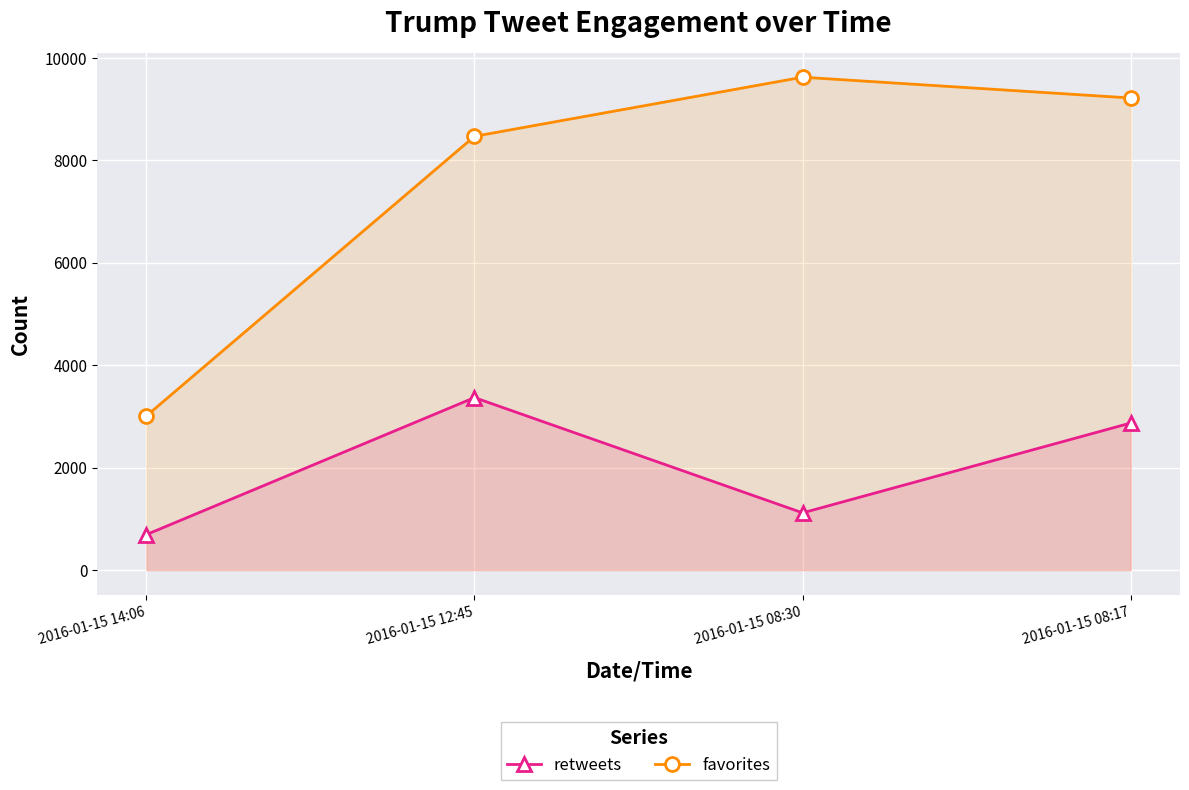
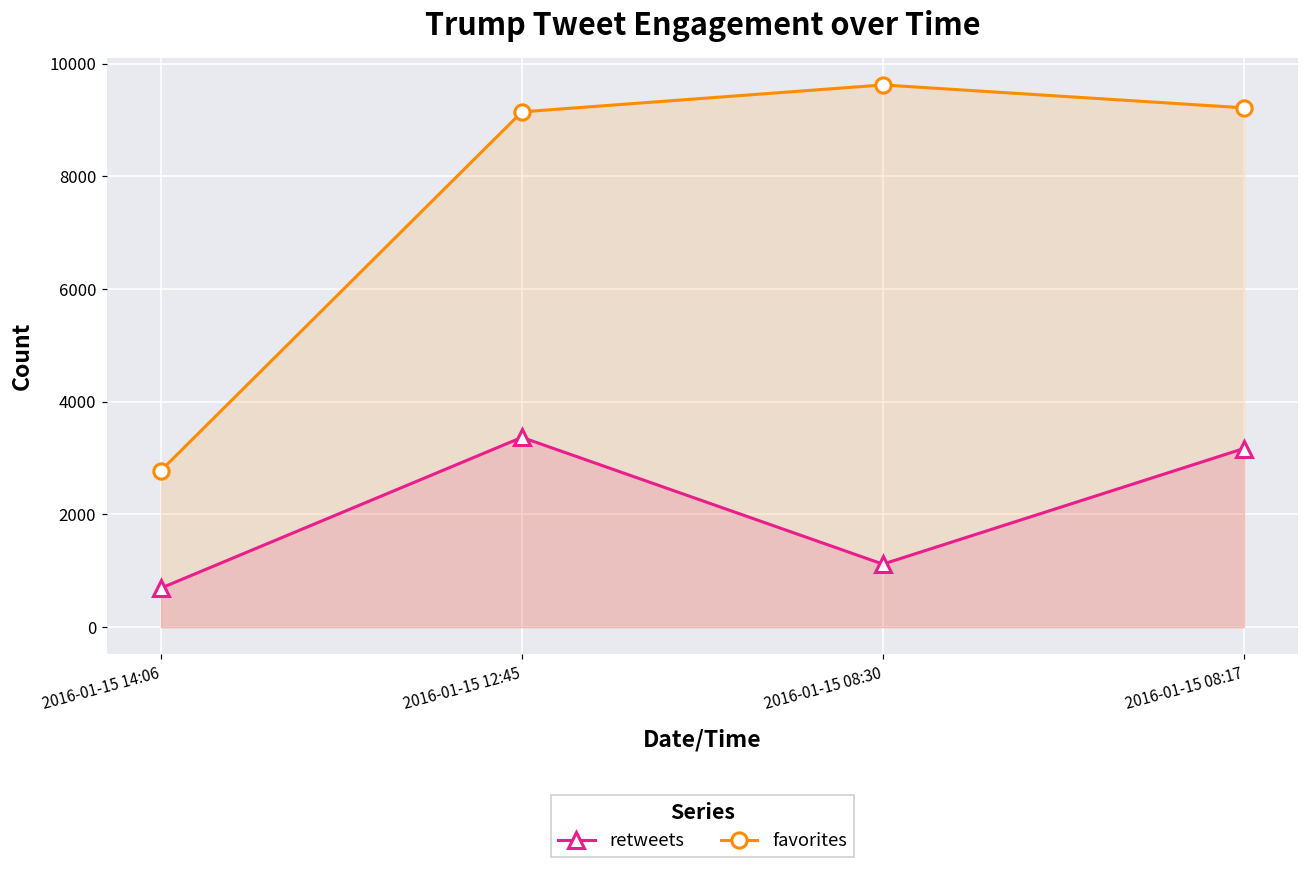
  {
    "retweets": {
      "2016-01-15 14:06": 700,
      "2016-01-15 12:45": 3400,
      "2016-01-15 08:30": 1100,
-     "2016-01-15 08:17": 2900
+     "2016-01-15 08:17": 3200
    },
    "favorites": {
-     "2016-01-15 14:06": 3000,
-     "2016-01-15 12:45": 8500,
+     "2016-01-15 14:06": 2800,
+     "2016-01-15 12:45": 9100,
      "2016-01-15 08:30": 9600,
      "2016-01-15 08:17": 9200
    }
  }
